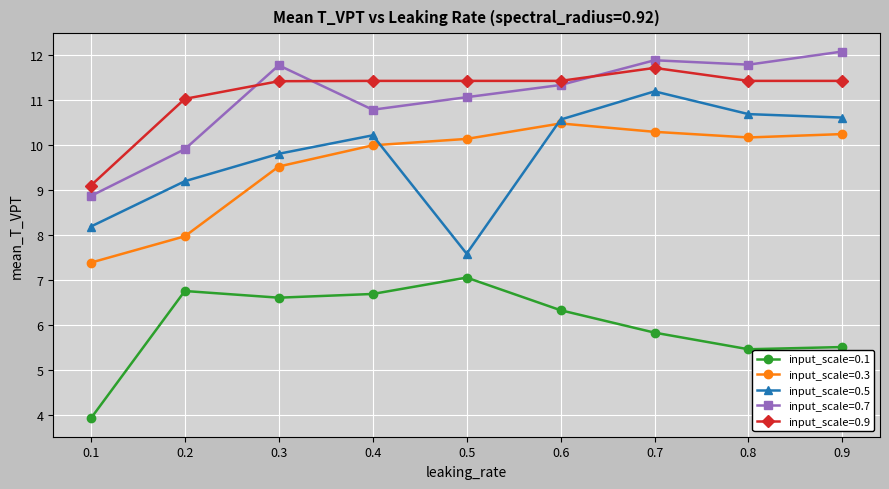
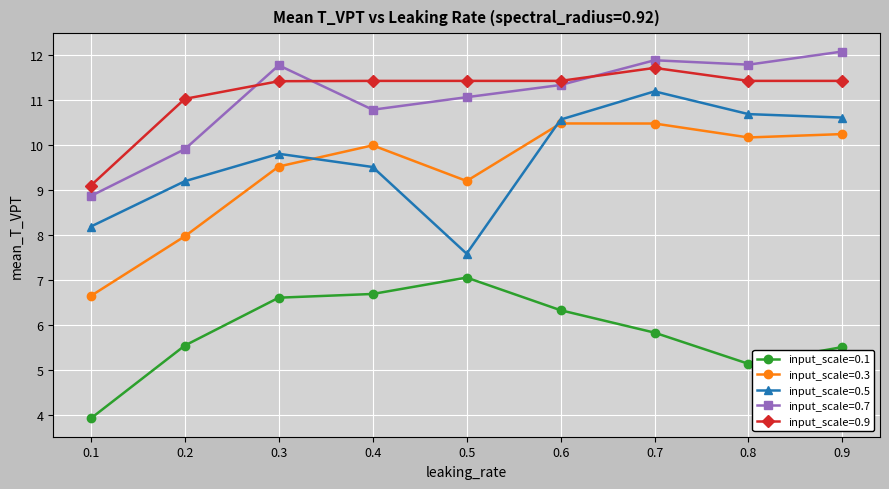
  {
    "input_scale=0.1": {
      "0.1": 3.9,
-     "0.2": 6.8,
+     "0.2": 5.6,
      "0.3": 6.6,
      "0.4": 6.7,
      "0.5": 7.1,
      "0.6": 6.3,
      "0.7": 5.8,
-     "0.8": 5.5,
+     "0.8": 5.1,
      "0.9": 5.5
    },
    "input_scale=0.3": {
-     "0.1": 7.4,
+     "0.1": 6.7,
      "0.2": 8.0,
      "0.3": 9.5,
      "0.4": 10.0,
-     "0.5": 10.1,
+     "0.5": 9.2,
      "0.6": 10.5,
-     "0.7": 10.3,
+     "0.7": 10.5,
      "0.8": 10.2,
      "0.9": 10.3
    },
    "input_scale=0.5": {
      "0.1": 8.2,
      "0.2": 9.2,
      "0.3": 9.8,
-     "0.4": 10.2,
+     "0.4": 9.5,
      "0.5": 7.6,
      "0.6": 10.6,
      "0.7": 11.2,
      "0.8": 10.7,
      "0.9": 10.6
    },
    "input_scale=0.7": {
      "0.1": 8.9,
      "0.2": 9.9,
      "0.3": 11.8,
      "0.4": 10.8,
      "0.5": 11.1,
      "0.6": 11.3,
      "0.7": 11.9,
      "0.8": 11.8,
      "0.9": 12.1
    },
    "input_scale=0.9": {
      "0.1": 9.1,
      "0.2": 11.0,
      "0.3": 11.4,
      "0.4": 11.4,
      "0.5": 11.4,
      "0.6": 11.4,
      "0.7": 11.7,
      "0.8": 11.4,
      "0.9": 11.4
    }
  }
